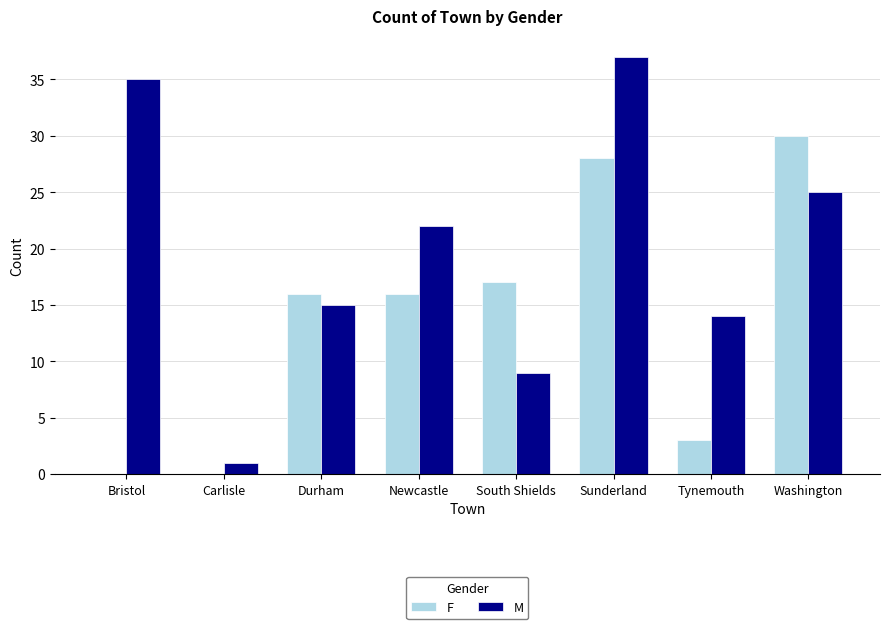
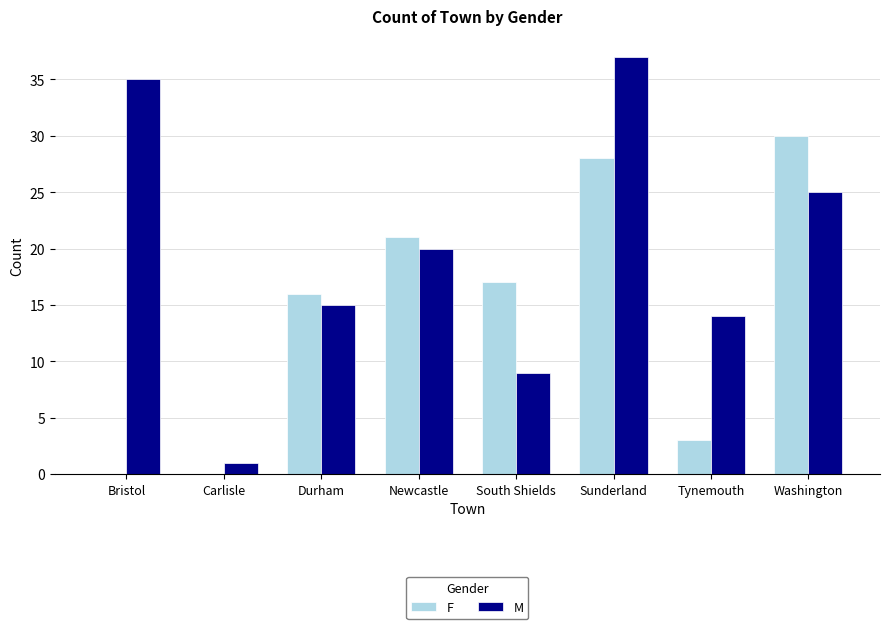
  {
    "F": {
      "Bristol": 0,
      "Carlisle": 0,
      "Durham": 16,
-     "Newcastle": 16,
+     "Newcastle": 21,
      "South Shields": 17,
      "Sunderland": 28,
      "Tynemouth": 3,
      "Washington": 30
    },
    "M": {
      "Bristol": 35,
      "Carlisle": 1,
      "Durham": 15,
-     "Newcastle": 22,
+     "Newcastle": 20,
      "South Shields": 9,
      "Sunderland": 37,
      "Tynemouth": 14,
      "Washington": 25
    }
  }
